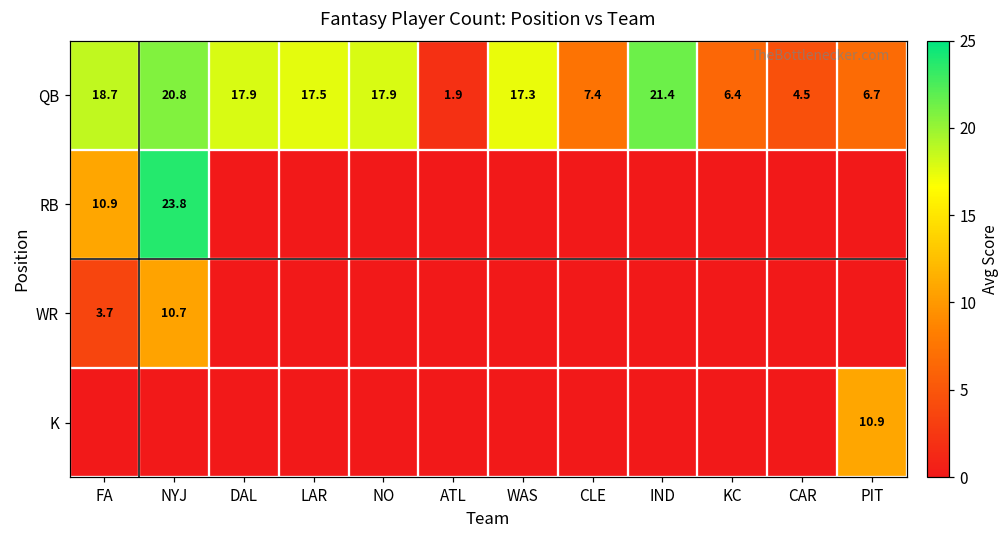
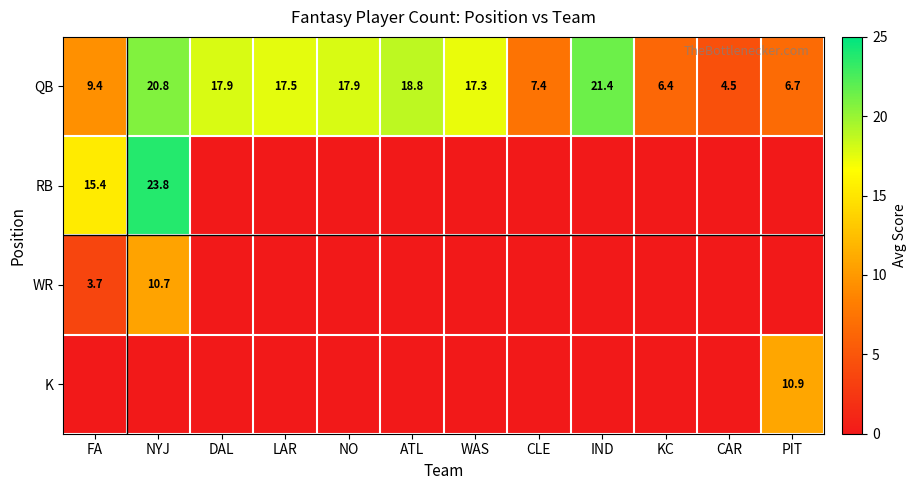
  {
    "QB": {
-     "FA": 18.7,
+     "FA": 9.4,
      "NYJ": 20.8,
      "DAL": 17.9,
      "LAR": 17.5,
      "NO": 17.9,
-     "ATL": 1.9,
+     "ATL": 18.8,
      "WAS": 17.3,
      "CLE": 7.4,
      "IND": 21.4,
      "KC": 6.4,
      "PIT": 6.7
    },
    "RB": {
-     "FA": 10.9,
+     "FA": 15.4,
      "NYJ": 23.8
    },
    "WR": {
      "FA": 3.7,
      "NYJ": 10.7
    },
    "K": {
      "PIT": 10.9
    }
  }
